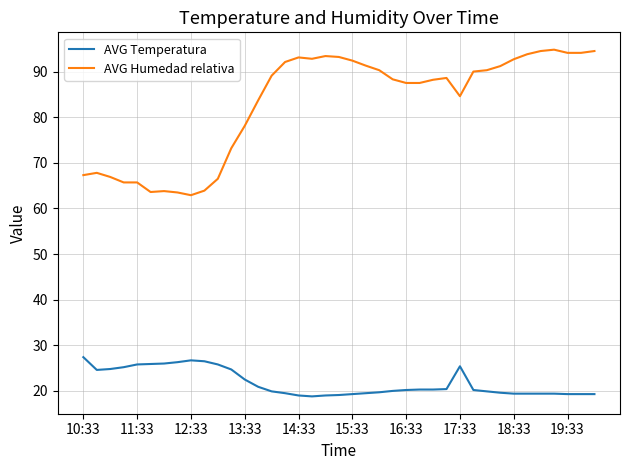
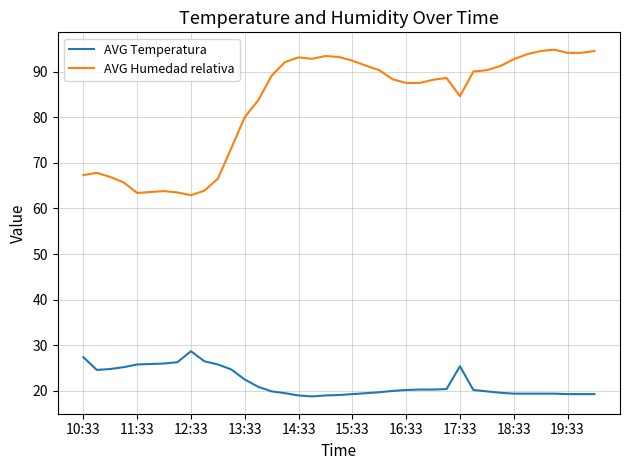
  {
    "AVG Temperatura": {
      "10:33": 27,
      "11:33": 26,
-     "12:33": 27,
+     "12:33": 29,
      "13:33": 23,
      "14:33": 19,
      "15:33": 19,
      "16:33": 20,
      "17:33": 25,
      "18:33": 19,
      "19:33": 19
    },
    "AVG Humedad relativa": {
      "10:33": 67,
-     "11:33": 66,
+     "11:33": 63,
      "12:33": 63,
-     "13:33": 78,
+     "13:33": 80,
      "14:33": 93,
      "15:33": 92,
      "16:33": 88,
      "17:33": 85,
      "18:33": 93,
      "19:33": 94
    }
  }
